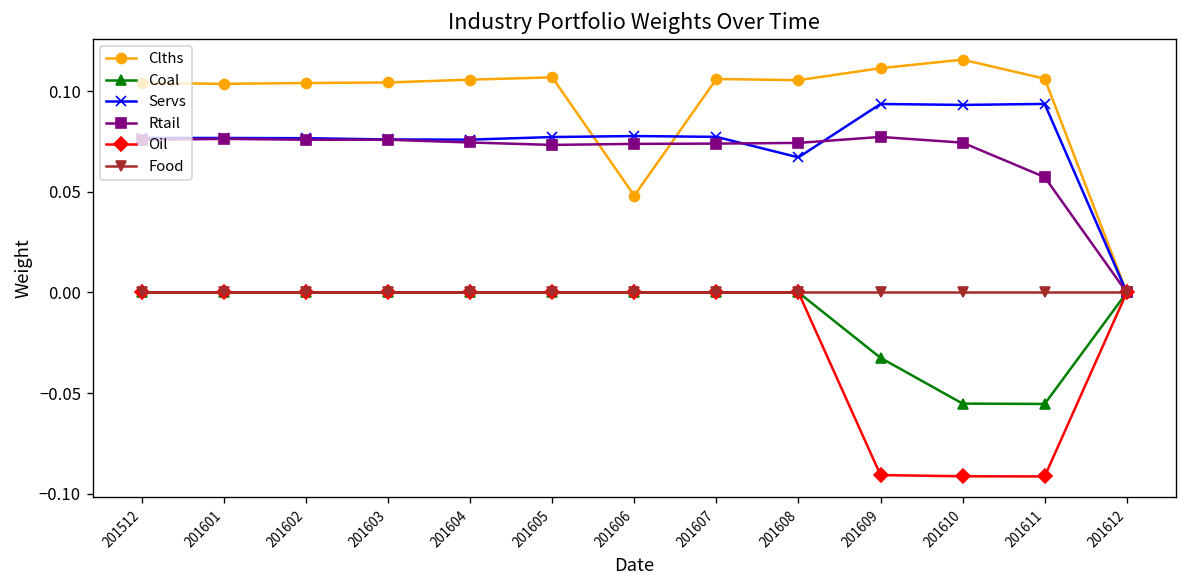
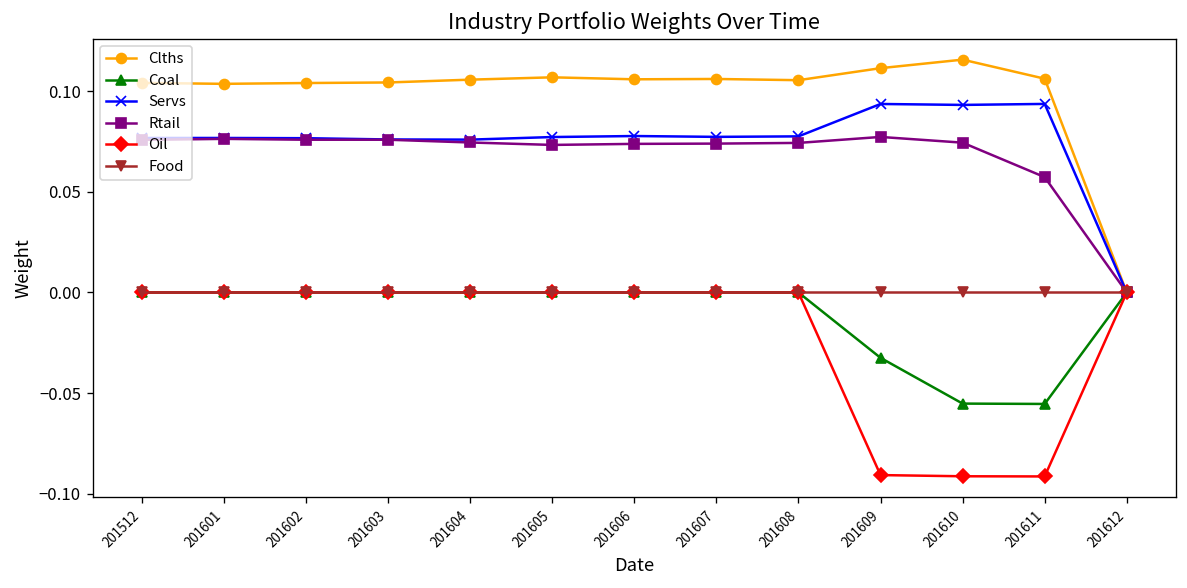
  {
    "Clths": {
      "201601": 0.104,
      "201602": 0.104,
      "201603": 0.104,
      "201604": 0.106,
      "201605": 0.107,
-     "201606": 0.048,
+     "201606": 0.106,
      "201607": 0.106,
      "201608": 0.106,
      "201609": 0.112,
      "201610": 0.116,
      "201611": 0.106
    },
    "Coal": {
      "201609": -0.032,
      "201610": -0.055,
      "201611": -0.055
    },
    "Servs": {
      "201605": 0.077,
      "201606": 0.078,
      "201607": 0.077,
-     "201608": 0.067,
+     "201608": 0.078,
      "201609": 0.094,
      "201610": 0.093,
      "201611": 0.094
    },
    "Rtail": {
      "201605": 0.073,
      "201606": 0.074,
      "201607": 0.074,
      "201608": 0.074,
      "201609": 0.077,
      "201610": 0.075,
      "201611": 0.057
    },
    "Oil": {
      "201609": -0.091,
      "201610": -0.091,
      "201611": -0.091
    },
    "Food": {
      "201609": 0.000,
      "201610": 0.000,
      "201611": 0.000
    }
  }
